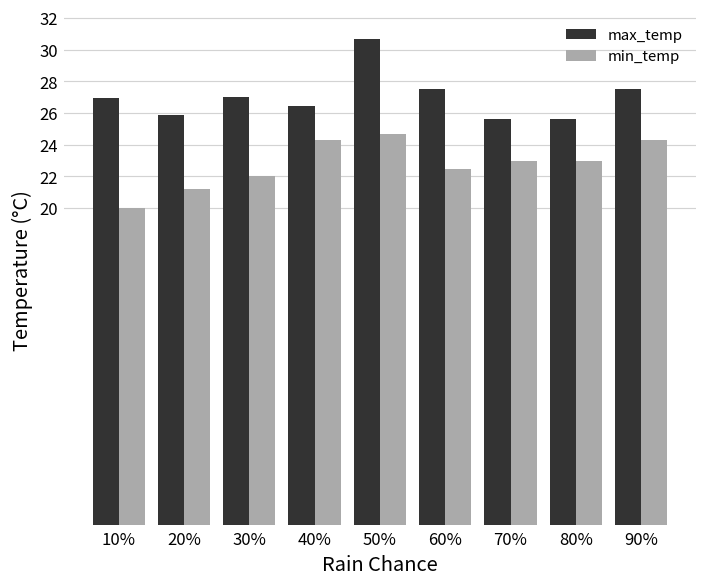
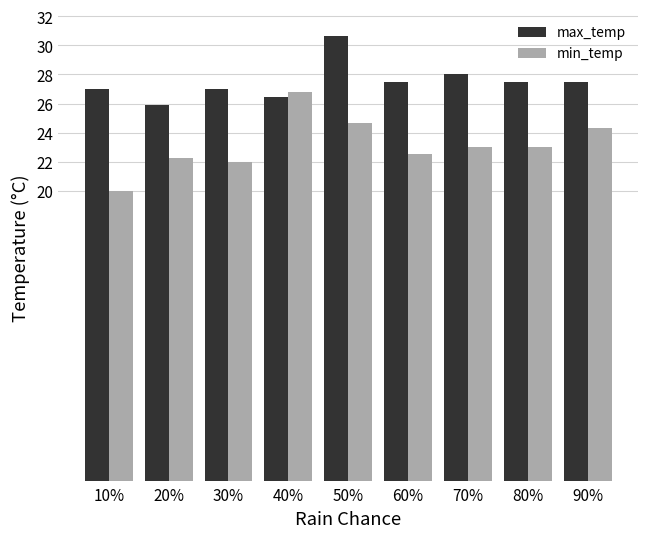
  {
    "max_temp": {
      "10%": 27.0,
      "20%": 25.9,
      "30%": 27.0,
      "40%": 26.5,
      "50%": 30.7,
      "60%": 27.5,
-     "70%": 25.6,
-     "80%": 25.6,
+     "70%": 28.0,
+     "80%": 27.5,
      "90%": 27.5
    },
    "min_temp": {
      "10%": 20.0,
-     "20%": 21.2,
+     "20%": 22.3,
      "30%": 22.0,
-     "40%": 24.3,
+     "40%": 26.8,
      "50%": 24.7,
      "60%": 22.5,
      "70%": 23.0,
      "80%": 23.0,
      "90%": 24.3
    }
  }
